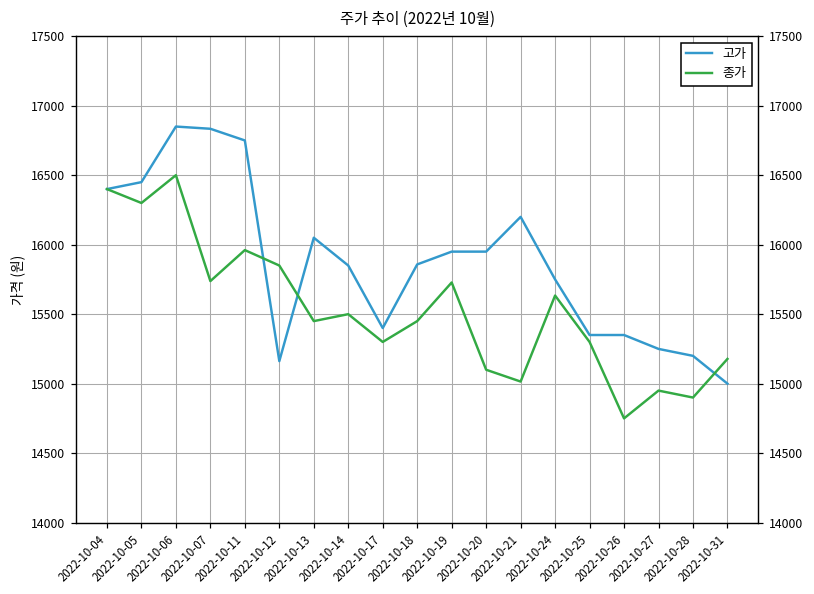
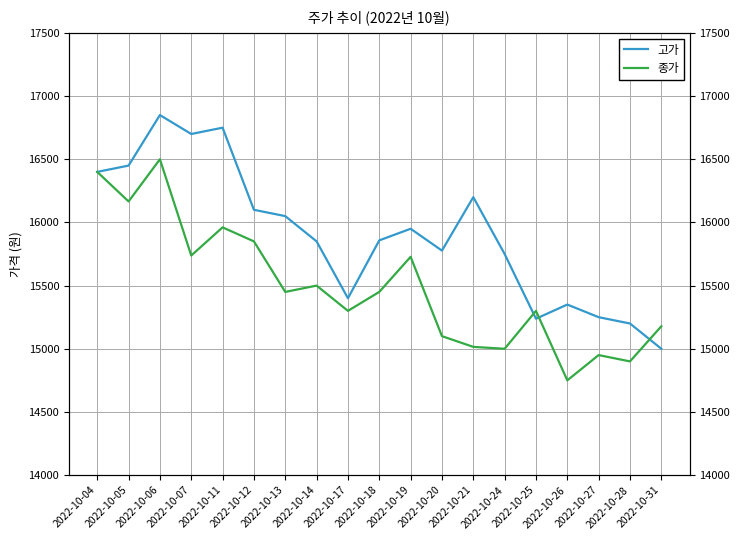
  {
    "고가": {
      "2022-10-05": 16450,
      "2022-10-06": 16850,
-     "2022-10-07": 16830,
+     "2022-10-07": 16700,
      "2022-10-11": 16750,
-     "2022-10-12": 15160,
+     "2022-10-12": 16100,
      "2022-10-13": 16050,
      "2022-10-14": 15850,
      "2022-10-17": 15400,
      "2022-10-18": 15860,
      "2022-10-19": 15950,
-     "2022-10-20": 15950,
+     "2022-10-20": 15780,
      "2022-10-21": 16200,
      "2022-10-24": 15750,
-     "2022-10-25": 15350,
+     "2022-10-25": 15240,
      "2022-10-26": 15350,
      "2022-10-27": 15250,
      "2022-10-28": 15200,
      "2022-10-31": 15000
    },
    "종가": {
-     "2022-10-05": 16300,
+     "2022-10-05": 16170,
      "2022-10-06": 16500,
      "2022-10-07": 15740,
      "2022-10-11": 15960,
      "2022-10-12": 15850,
      "2022-10-13": 15450,
      "2022-10-14": 15500,
      "2022-10-17": 15300,
      "2022-10-18": 15450,
      "2022-10-19": 15730,
      "2022-10-20": 15100,
      "2022-10-21": 15020,
-     "2022-10-24": 15630,
+     "2022-10-24": 15000,
      "2022-10-25": 15300,
      "2022-10-26": 14750,
      "2022-10-27": 14950,
      "2022-10-28": 14900,
      "2022-10-31": 15180
    }
  }
